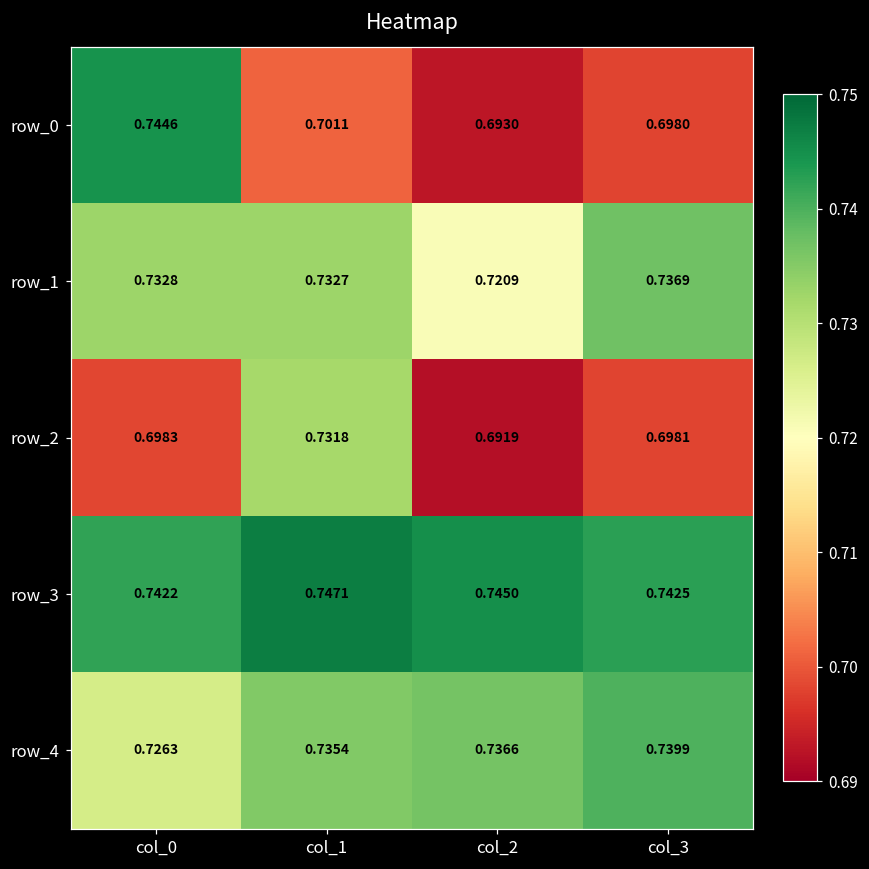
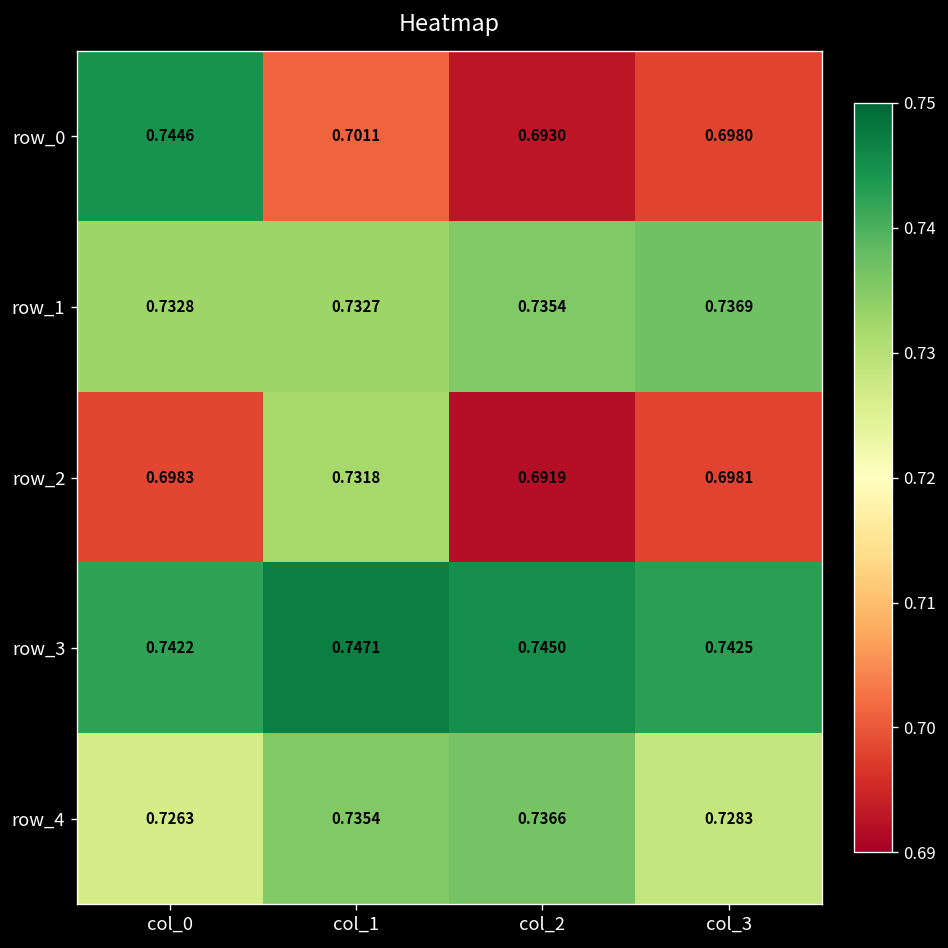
  {
    "row_0": {
      "col_0": 0.7446,
      "col_1": 0.7011,
      "col_2": 0.6930,
      "col_3": 0.6980
    },
    "row_1": {
      "col_0": 0.7328,
      "col_1": 0.7327,
-     "col_2": 0.7209,
+     "col_2": 0.7354,
      "col_3": 0.7369
    },
    "row_2": {
      "col_0": 0.6983,
      "col_1": 0.7318,
      "col_2": 0.6919,
      "col_3": 0.6981
    },
    "row_3": {
      "col_0": 0.7422,
      "col_1": 0.7471,
      "col_2": 0.7450,
      "col_3": 0.7425
    },
    "row_4": {
      "col_0": 0.7263,
      "col_1": 0.7354,
      "col_2": 0.7366,
-     "col_3": 0.7399
+     "col_3": 0.7283
    }
  }
